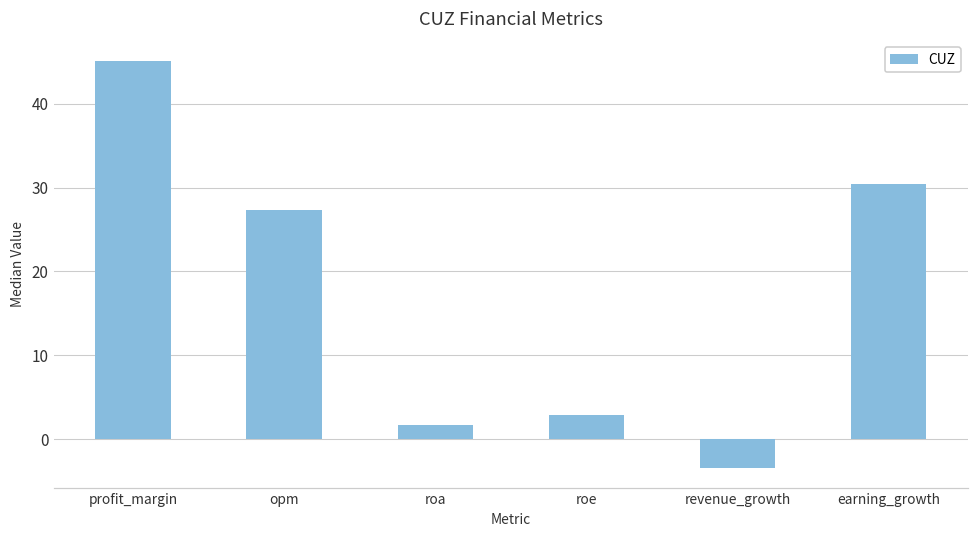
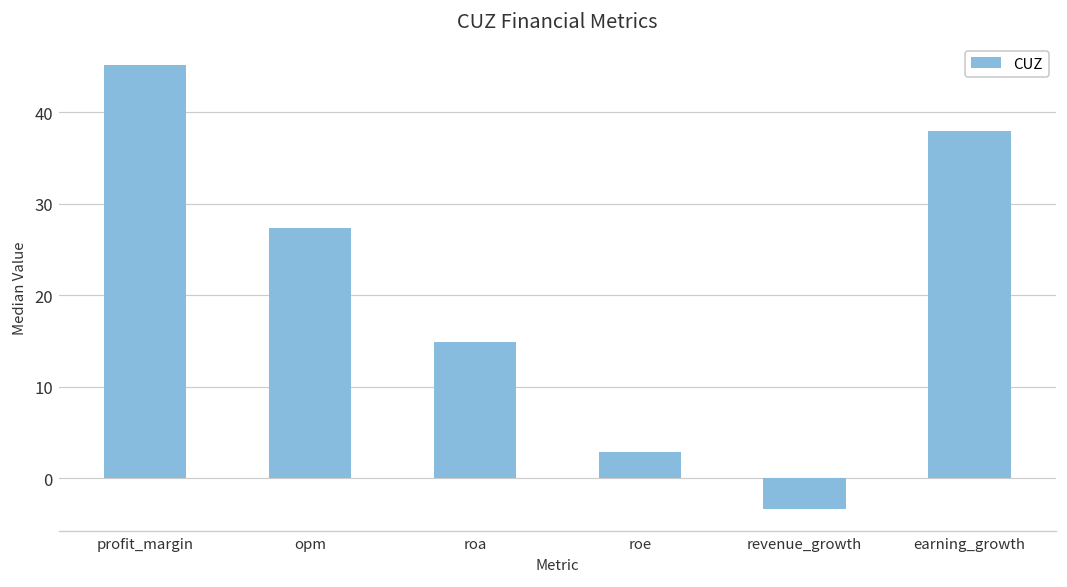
  {
    "profit_margin": 45,
    "opm": 27,
-   "roa": 2,
+   "roa": 15,
    "roe": 3,
    "revenue_growth": -3,
-   "earning_growth": 30
+   "earning_growth": 38
  }
